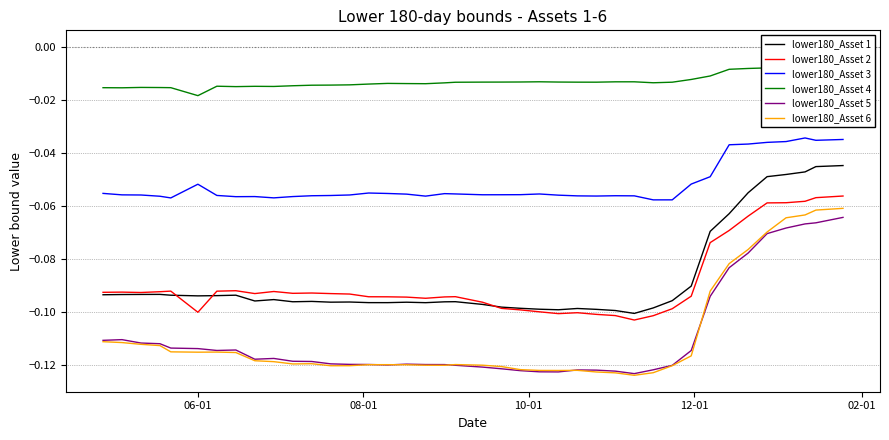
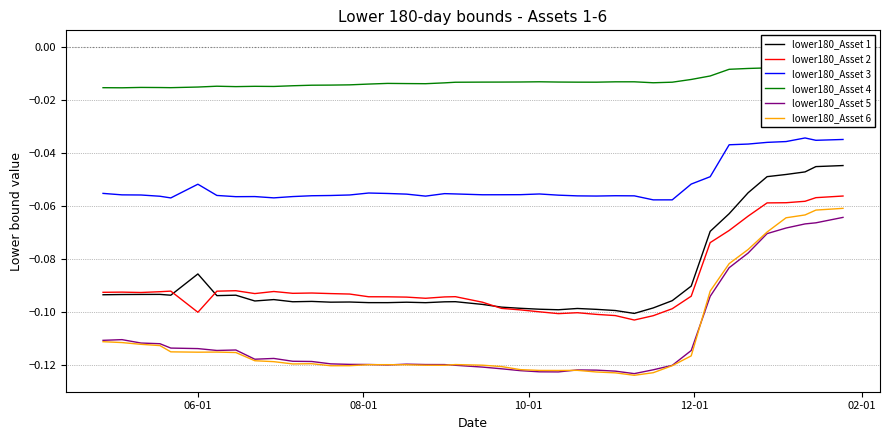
  {
    "lower180_Asset 1": {
-     "06-01": -0.094
+     "06-01": -0.086
    },
    "lower180_Asset 2": {
      "06-01": -0.100
    },
    "lower180_Asset 3": {
      "06-01": -0.052
    },
    "lower180_Asset 4": {
-     "06-01": -0.018
+     "06-01": -0.015
    },
    "lower180_Asset 5": {
      "06-01": -0.114
    },
    "lower180_Asset 6": {
      "06-01": -0.115
    }
  }
